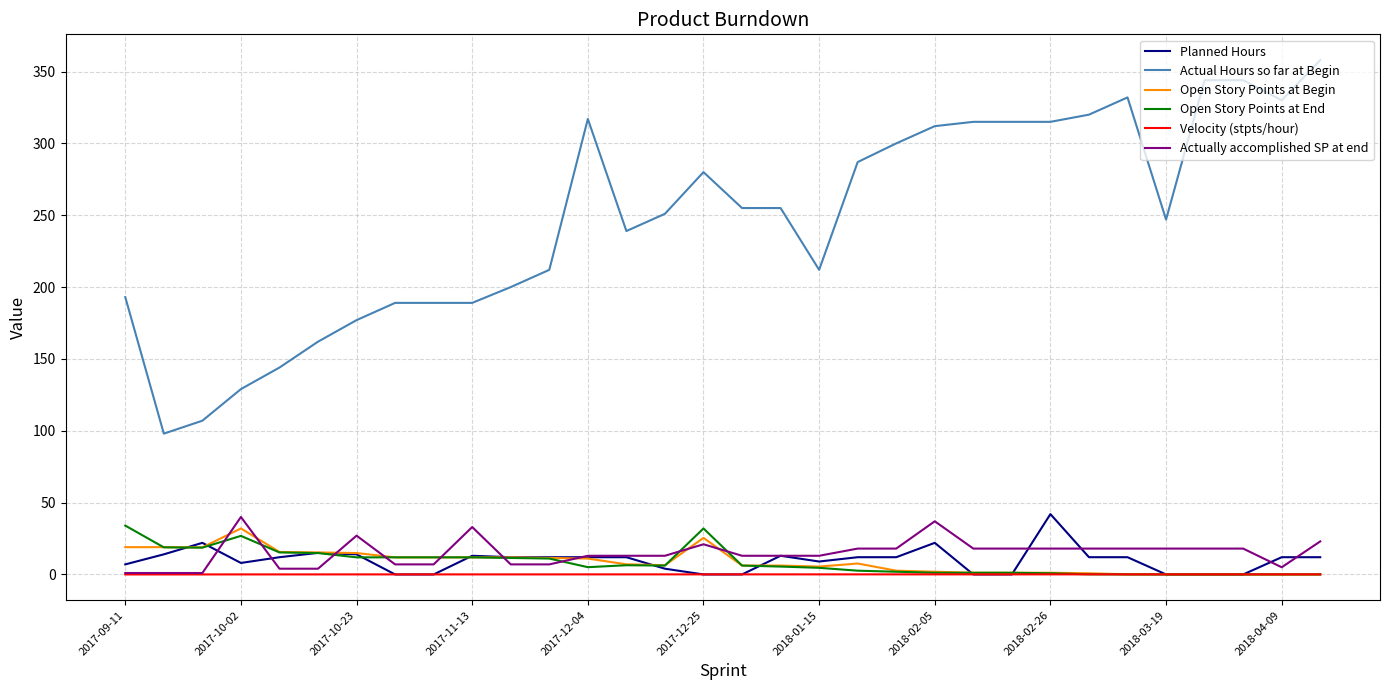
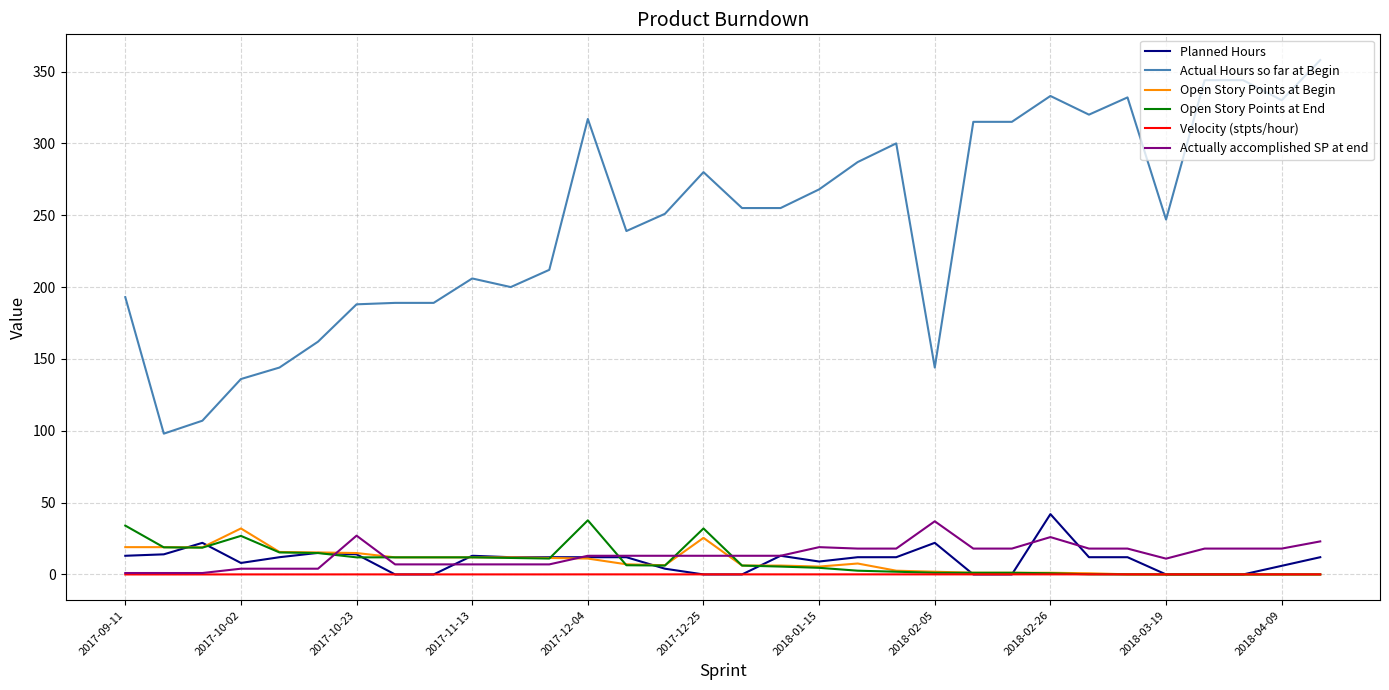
  {
    "Planned Hours": {
-     "2017-09-11": 7,
+     "2017-09-11": 13,
      "2017-10-02": 8,
      "2018-01-15": 9,
      "2018-02-05": 22,
      "2018-02-26": 42,
-     "2018-04-09": 12
+     "2018-04-09": 6
    },
    "Actual Hours so far at Begin": {
      "2017-09-11": 193,
-     "2017-10-02": 129,
-     "2017-10-23": 177,
-     "2017-11-13": 189,
+     "2017-10-02": 136,
+     "2017-10-23": 188,
+     "2017-11-13": 206,
      "2017-12-04": 317,
      "2017-12-25": 280,
-     "2018-01-15": 212,
-     "2018-02-05": 312,
-     "2018-02-26": 315,
+     "2018-01-15": 268,
+     "2018-02-05": 144,
+     "2018-02-26": 333,
      "2018-03-19": 247
    },
    "Open Story Points at Begin": {
      "2017-09-11": 19,
      "2017-10-02": 32,
      "2017-12-25": 25
    },
    "Open Story Points at End": {
      "2017-09-11": 34,
      "2017-10-02": 27,
      "2017-10-23": 12,
-     "2017-12-04": 5,
+     "2017-12-04": 38,
      "2017-12-25": 32
    },
    "Velocity (stpts/hour)": {
      "2017-10-02": 0,
      "2017-10-23": 0,
      "2017-11-13": 0,
      "2017-12-04": 0,
      "2018-01-15": 0
    },
    "Actually accomplished SP at end": {
-     "2017-10-02": 40,
+     "2017-10-02": 4,
      "2017-10-23": 27,
-     "2017-11-13": 33,
-     "2017-12-25": 21,
-     "2018-01-15": 13,
+     "2017-11-13": 7,
+     "2017-12-25": 13,
+     "2018-01-15": 19,
      "2018-02-05": 37,
-     "2018-02-26": 18,
-     "2018-03-19": 18,
-     "2018-04-09": 5
+     "2018-02-26": 26,
+     "2018-03-19": 11,
+     "2018-04-09": 18
    }
  }
